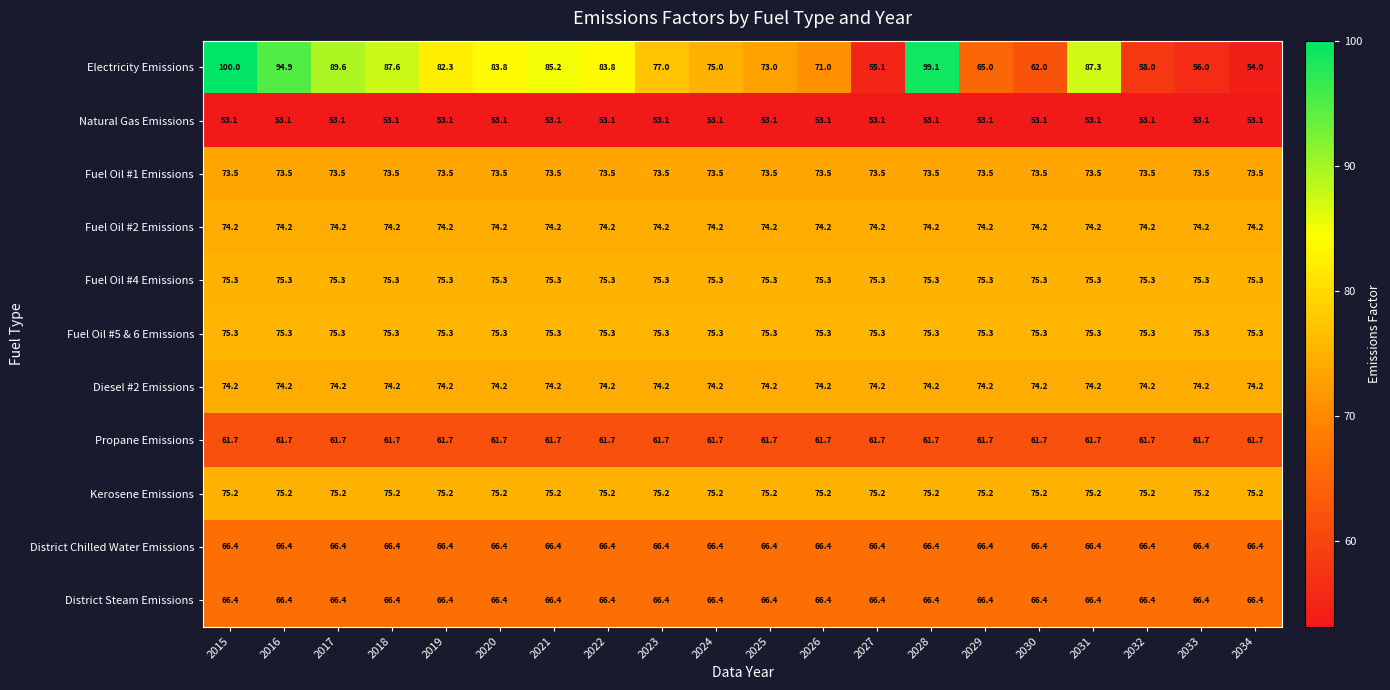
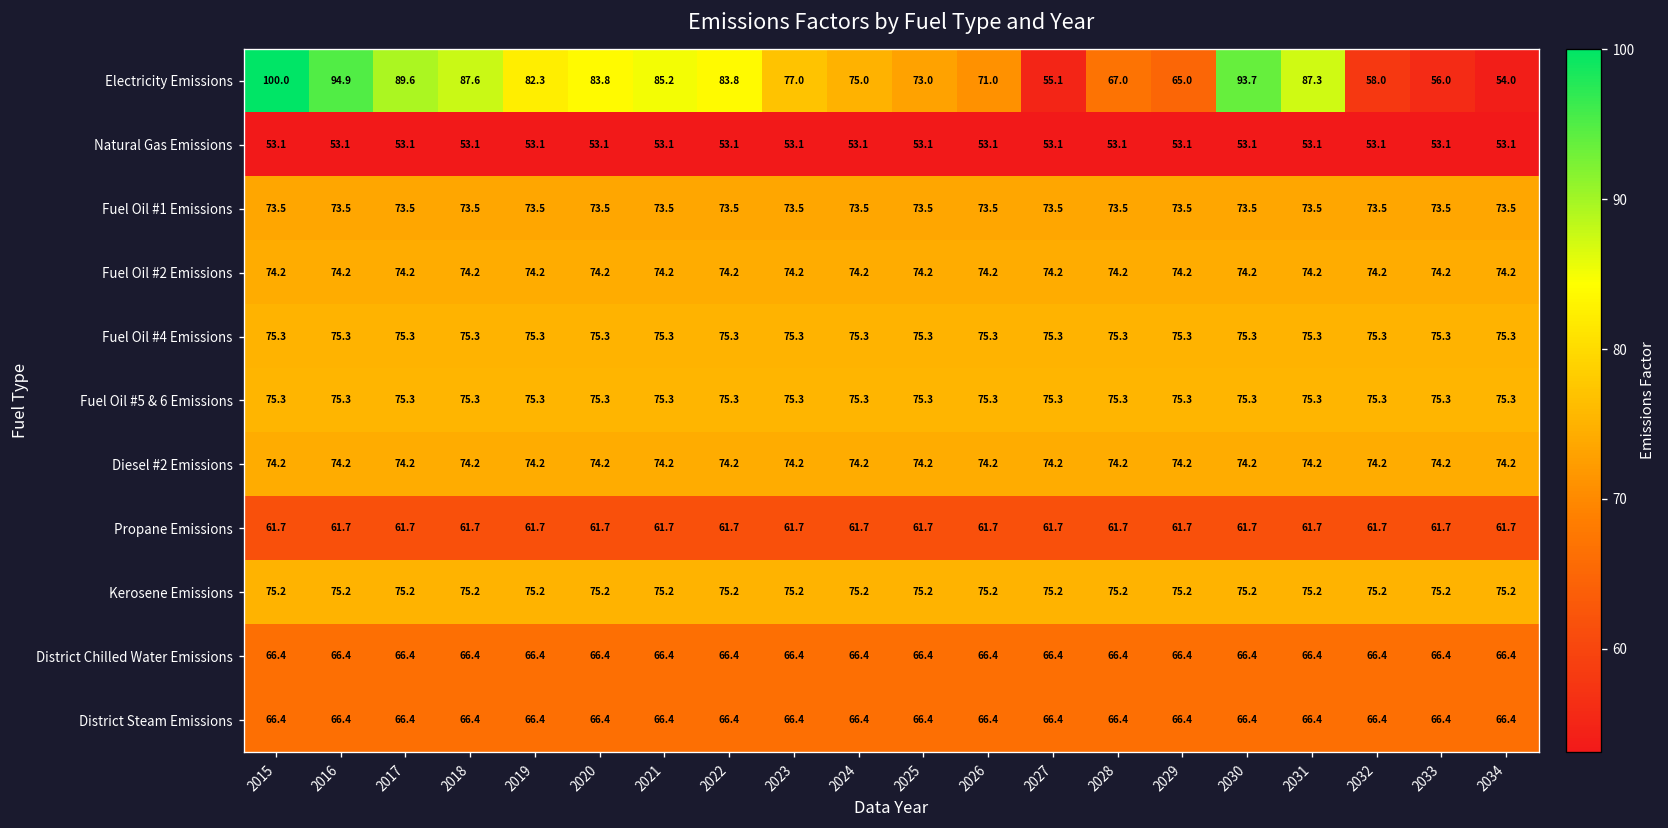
  {
    "Electricity Emissions": {
      "2015": 100.0,
      "2016": 94.9,
      "2017": 89.6,
      "2018": 87.6,
      "2019": 82.3,
      "2020": 83.8,
      "2021": 85.2,
      "2022": 83.8,
      "2023": 77.0,
      "2024": 75.0,
      "2025": 73.0,
      "2026": 71.0,
      "2027": 55.1,
-     "2028": 99.1,
+     "2028": 67.0,
      "2029": 65.0,
-     "2030": 62.0,
+     "2030": 93.7,
      "2031": 87.3,
      "2032": 58.0,
      "2033": 56.0,
      "2034": 54.0
    }
  }
